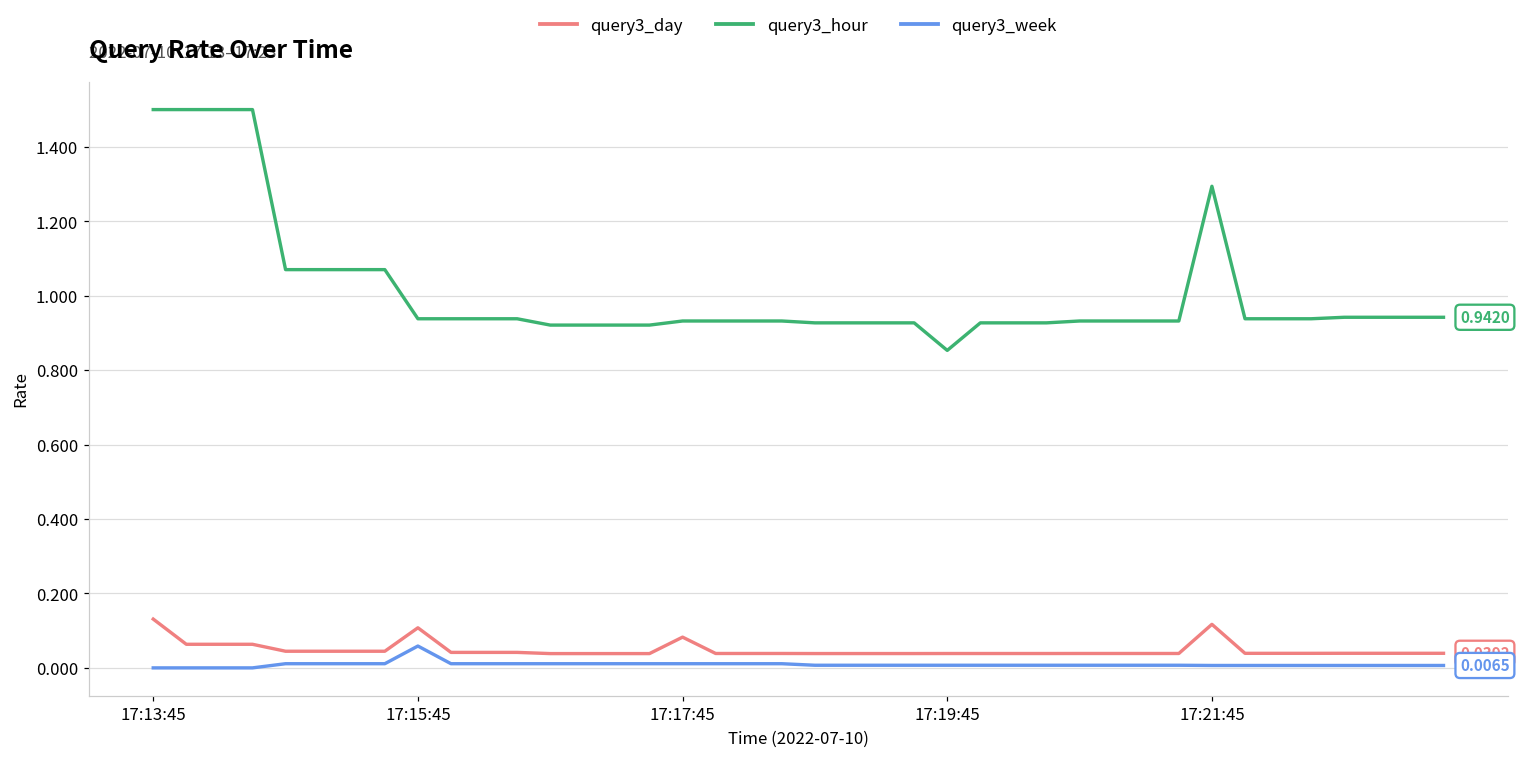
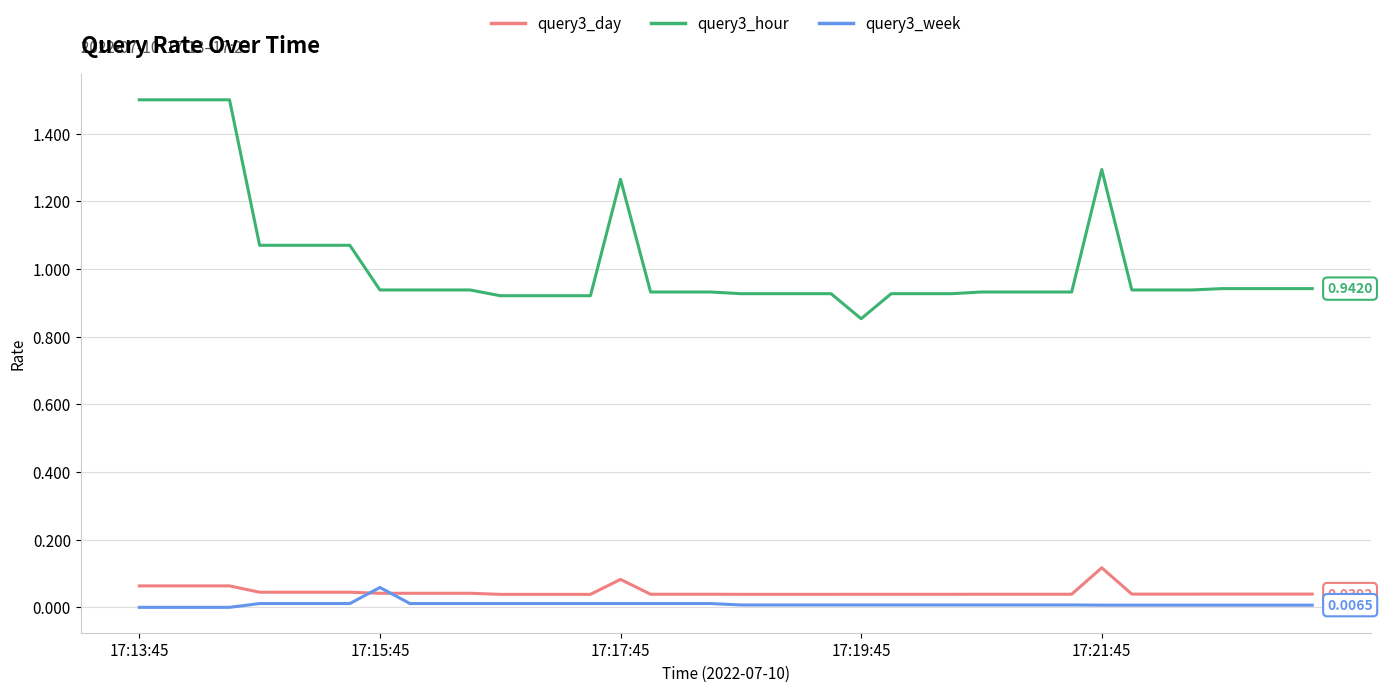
  {
    "query3_day": {
-     "17:13:45": 0.13,
-     "17:15:45": 0.11,
+     "17:13:45": 0.06,
+     "17:15:45": 0.04,
      "17:17:45": 0.08,
      "17:19:45": 0.04,
      "17:21:45": 0.12
    },
    "query3_hour": {
      "17:13:45": 1.50,
      "17:15:45": 0.94,
-     "17:17:45": 0.93,
+     "17:17:45": 1.27,
      "17:19:45": 0.85,
      "17:21:45": 1.29
    },
    "query3_week": {
      "17:13:45": 0.00,
      "17:15:45": 0.06,
      "17:17:45": 0.01,
      "17:19:45": 0.01,
      "17:21:45": 0.01
    }
  }
